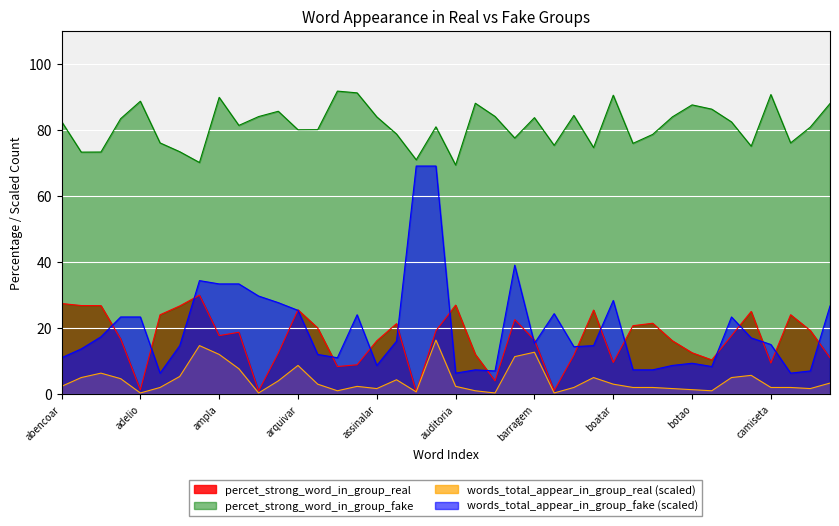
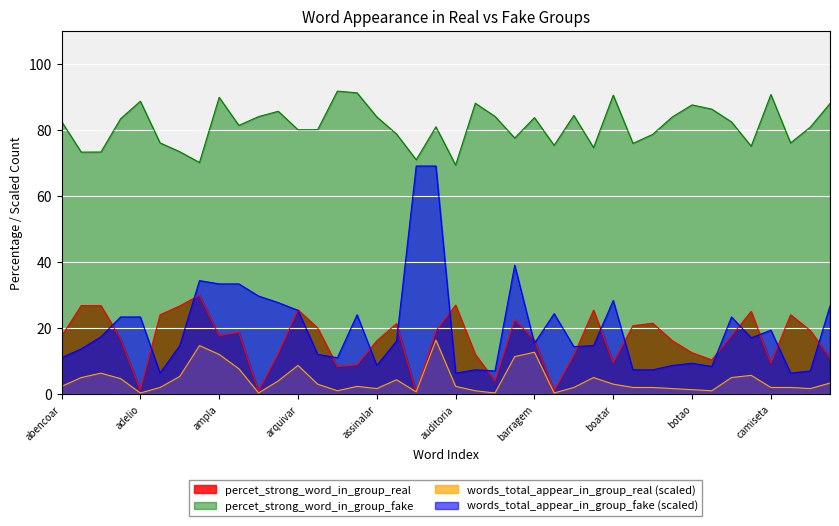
  {
    "percet_strong_word_in_group_real": {
-     "abencoar": 27,
+     "abencoar": 18,
      "adelio": 1,
      "ampla": 18,
      "assinalar": 16,
      "auditoria": 27,
      "barragem": 16,
      "boatar": 10,
      "botao": 13,
      "camiseta": 9
    },
    "percet_strong_word_in_group_fake": {
      "abencoar": 83,
      "adelio": 89,
      "ampla": 90,
      "arquivar": 80,
      "assinalar": 84,
      "auditoria": 69,
      "barragem": 84,
      "boatar": 90,
      "botao": 88,
      "camiseta": 91
    },
    "words_total_appear_in_group_real (scaled)": {
      "abencoar": 2,
      "adelio": 0,
      "ampla": 12,
      "arquivar": 9,
      "assinalar": 2,
      "auditoria": 2,
      "barragem": 13,
      "boatar": 3,
      "botao": 1,
      "camiseta": 2
    },
    "words_total_appear_in_group_fake (scaled)": {
      "abencoar": 11,
      "adelio": 23,
      "ampla": 33,
      "assinalar": 9,
      "auditoria": 6,
      "barragem": 15,
      "boatar": 28,
      "botao": 9,
-     "camiseta": 15
+     "camiseta": 19
    }
  }
